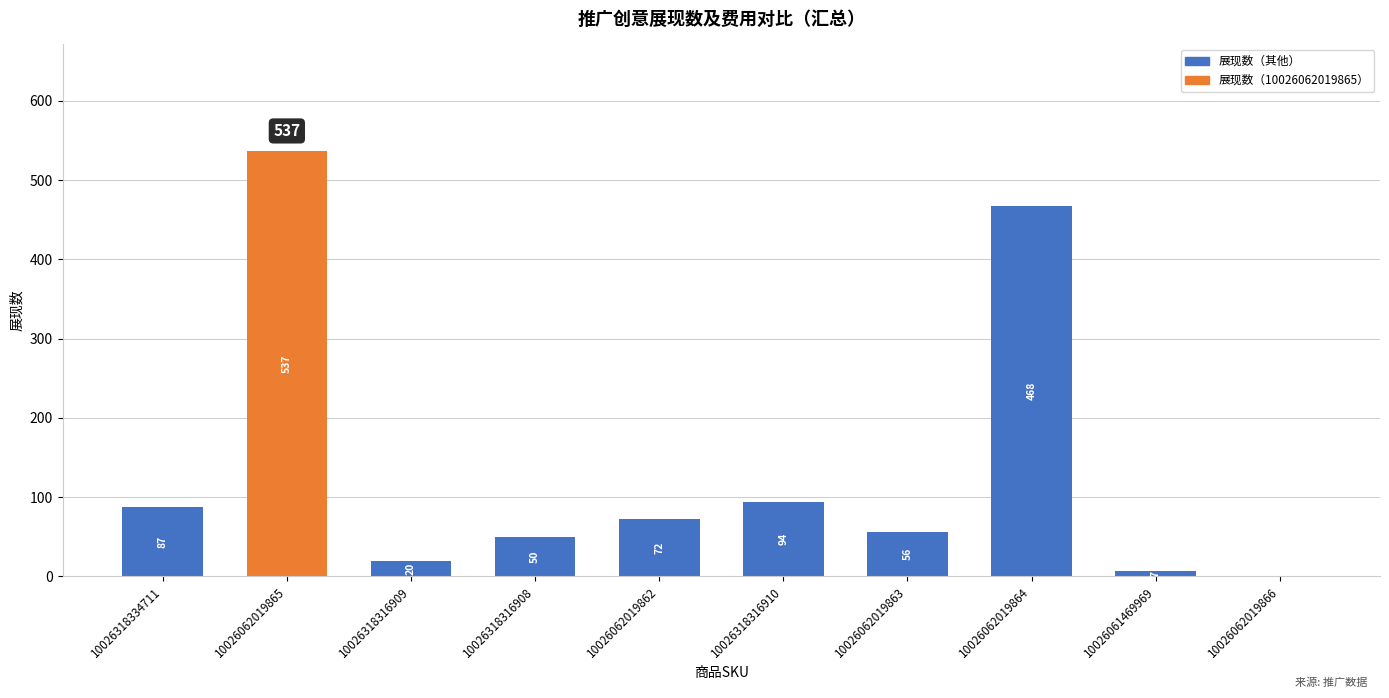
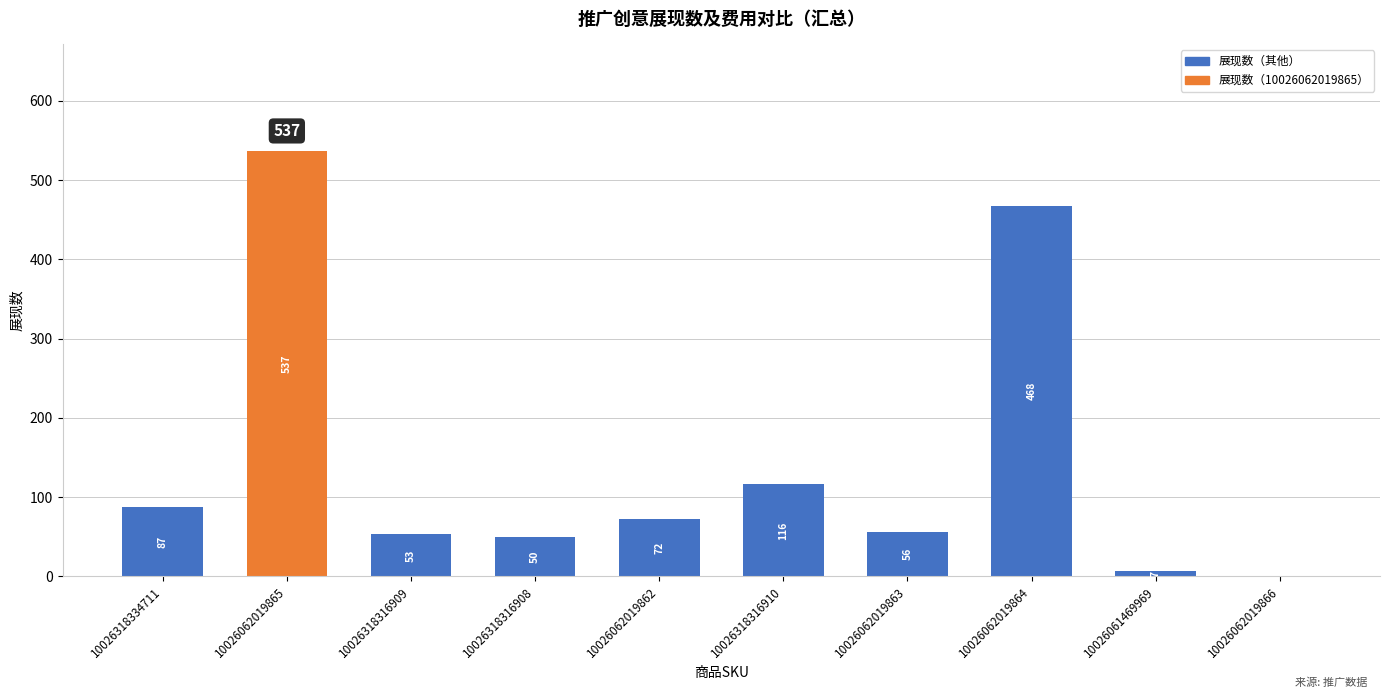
  {
    "10026318334711": 87,
    "10026062019865": 537,
-   "10026318316909": 20,
+   "10026318316909": 53,
    "10026318316908": 50,
    "10026062019862": 72,
-   "10026318316910": 94,
+   "10026318316910": 116,
    "10026062019863": 56,
    "10026062019864": 468,
    "10026061469969": 7
  }
